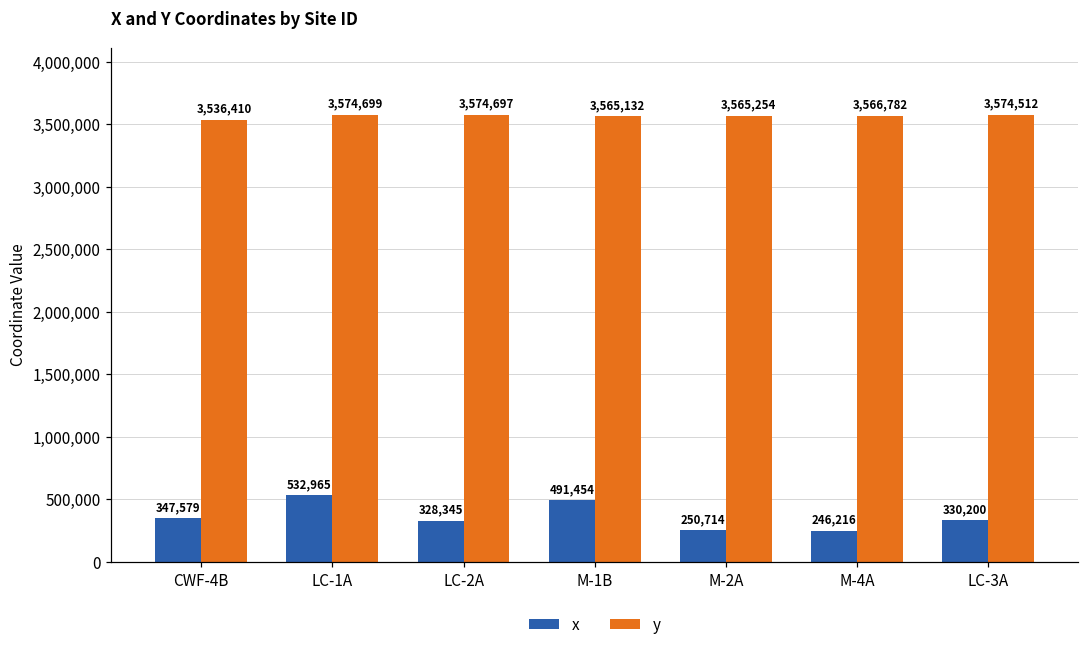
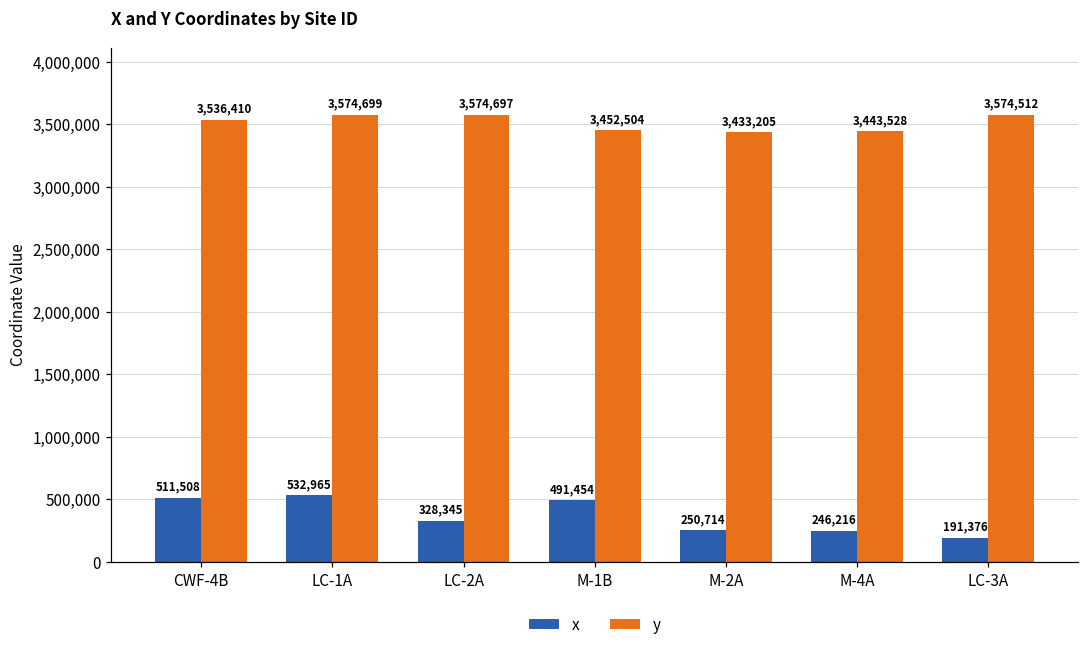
  {
    "x": {
-     "CWF-4B": "347,579",
+     "CWF-4B": "511,508",
      "LC-1A": "532,965",
      "LC-2A": "328,345",
      "M-1B": "491,454",
      "M-2A": "250,714",
      "M-4A": "246,216",
-     "LC-3A": "330,200"
+     "LC-3A": "191,376"
    },
    "y": {
      "CWF-4B": "3,536,410",
      "LC-1A": "3,574,699",
      "LC-2A": "3,574,697",
-     "M-1B": "3,565,132",
-     "M-2A": "3,565,254",
-     "M-4A": "3,566,782",
+     "M-1B": "3,452,504",
+     "M-2A": "3,433,205",
+     "M-4A": "3,443,528",
      "LC-3A": "3,574,512"
    }
  }
